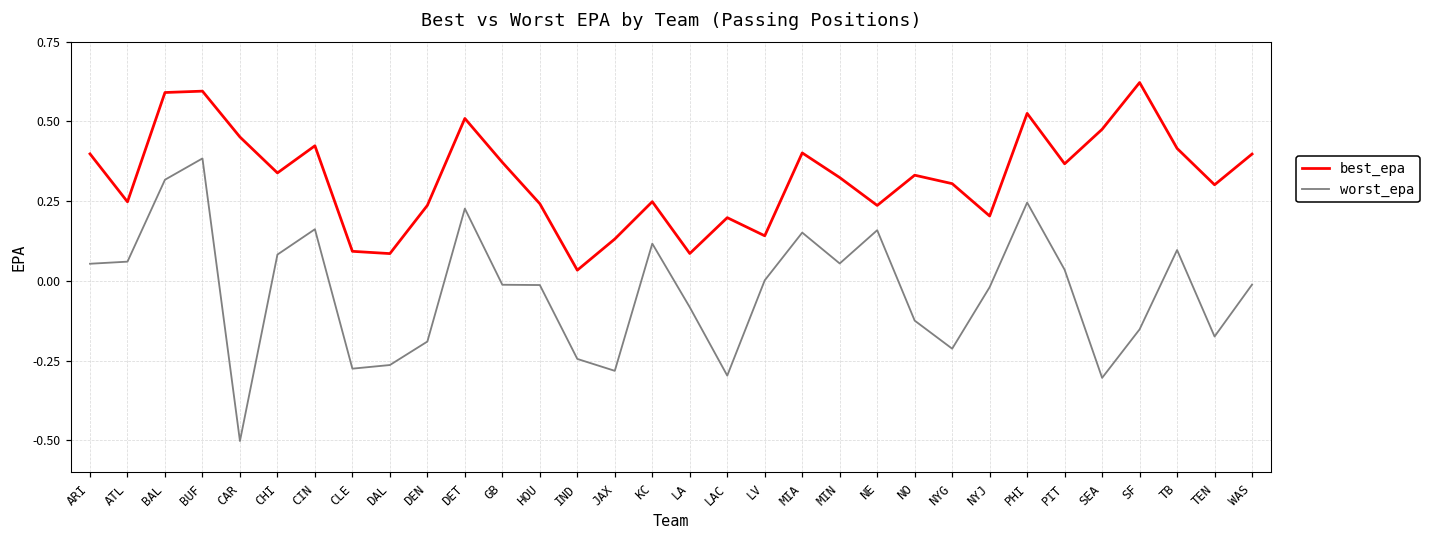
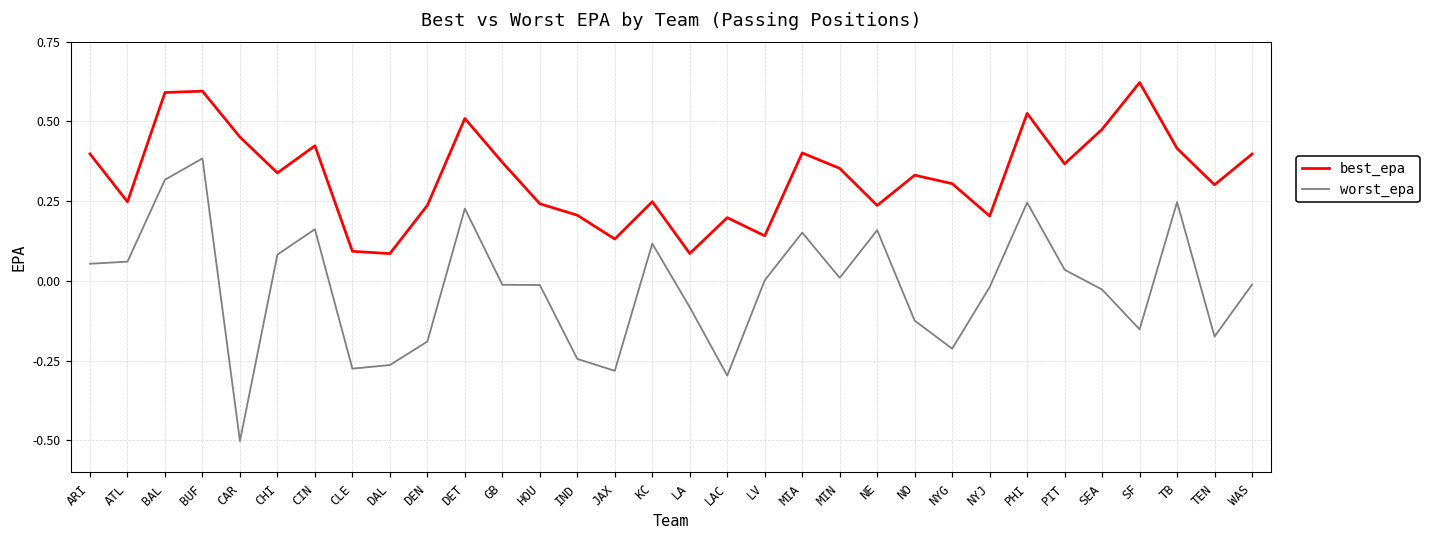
  {
    "best_epa": {
      "ARI": 0.40,
      "ATL": 0.25,
      "BAL": 0.59,
      "BUF": 0.59,
      "CAR": 0.45,
      "CHI": 0.34,
      "CIN": 0.42,
      "CLE": 0.09,
      "DAL": 0.09,
      "DEN": 0.24,
      "DET": 0.51,
      "GB": 0.37,
      "HOU": 0.24,
-     "IND": 0.03,
+     "IND": 0.21,
      "JAX": 0.13,
      "KC": 0.25,
      "LA": 0.09,
      "LAC": 0.20,
      "LV": 0.14,
      "MIA": 0.40,
-     "MIN": 0.32,
+     "MIN": 0.35,
      "NE": 0.24,
      "NO": 0.33,
      "NYG": 0.30,
      "NYJ": 0.20,
      "PHI": 0.53,
      "PIT": 0.37,
      "SEA": 0.48,
      "SF": 0.62,
      "TB": 0.42,
      "TEN": 0.30,
      "WAS": 0.40
    },
    "worst_epa": {
      "ARI": 0.05,
      "ATL": 0.06,
      "BAL": 0.32,
      "BUF": 0.38,
      "CAR": -0.50,
      "CHI": 0.08,
      "CIN": 0.16,
      "CLE": -0.28,
      "DAL": -0.26,
      "DEN": -0.19,
      "DET": 0.23,
      "GB": -0.01,
      "HOU": -0.01,
      "IND": -0.24,
      "JAX": -0.28,
      "KC": 0.12,
      "LA": -0.08,
      "LAC": -0.30,
      "LV": 0.00,
      "MIA": 0.15,
-     "MIN": 0.05,
+     "MIN": 0.01,
      "NE": 0.16,
      "NO": -0.12,
      "NYG": -0.21,
      "NYJ": -0.02,
      "PHI": 0.25,
      "PIT": 0.03,
-     "SEA": -0.30,
+     "SEA": -0.03,
      "SF": -0.15,
-     "TB": 0.10,
+     "TB": 0.25,
      "TEN": -0.17,
      "WAS": -0.01
    }
  }
